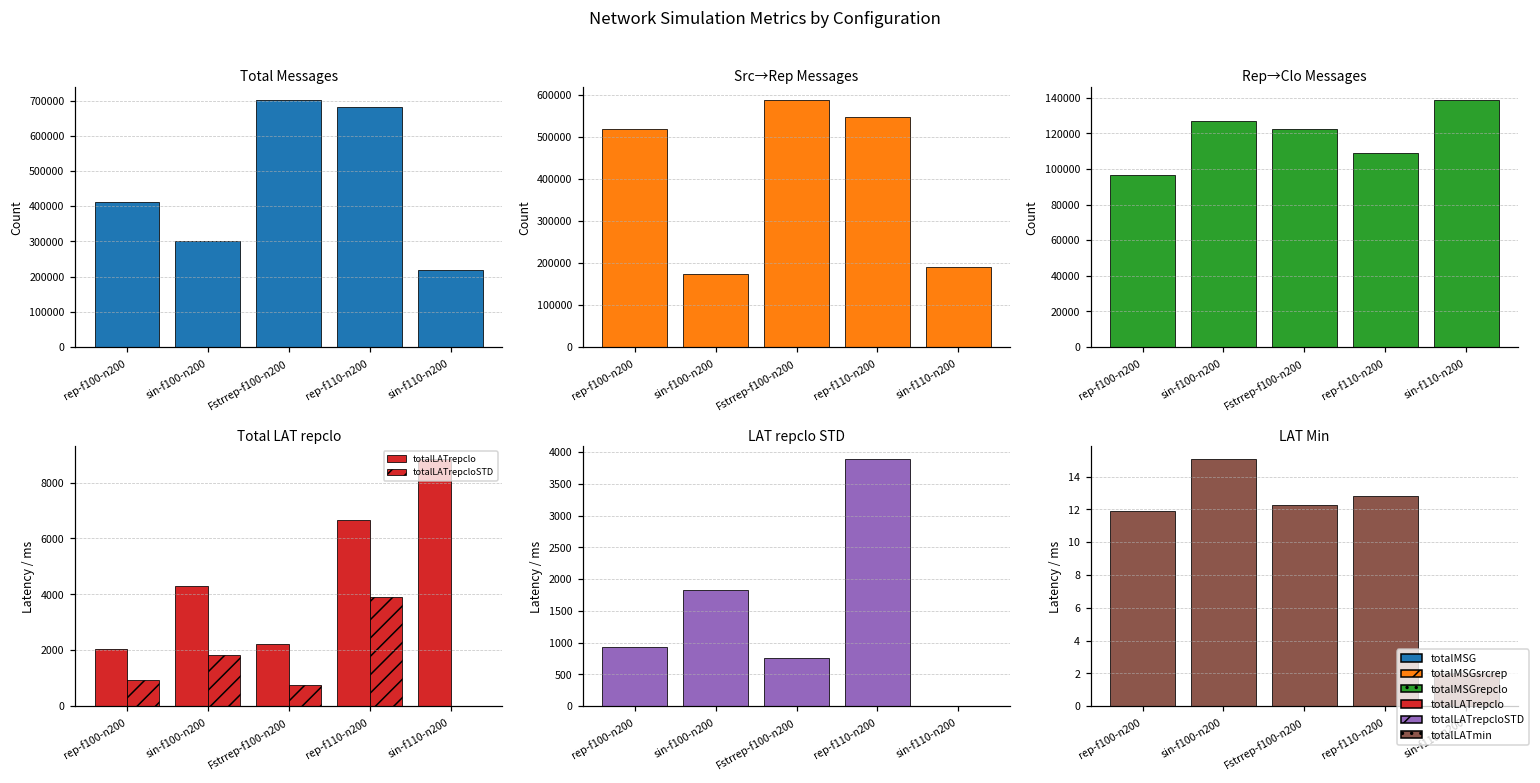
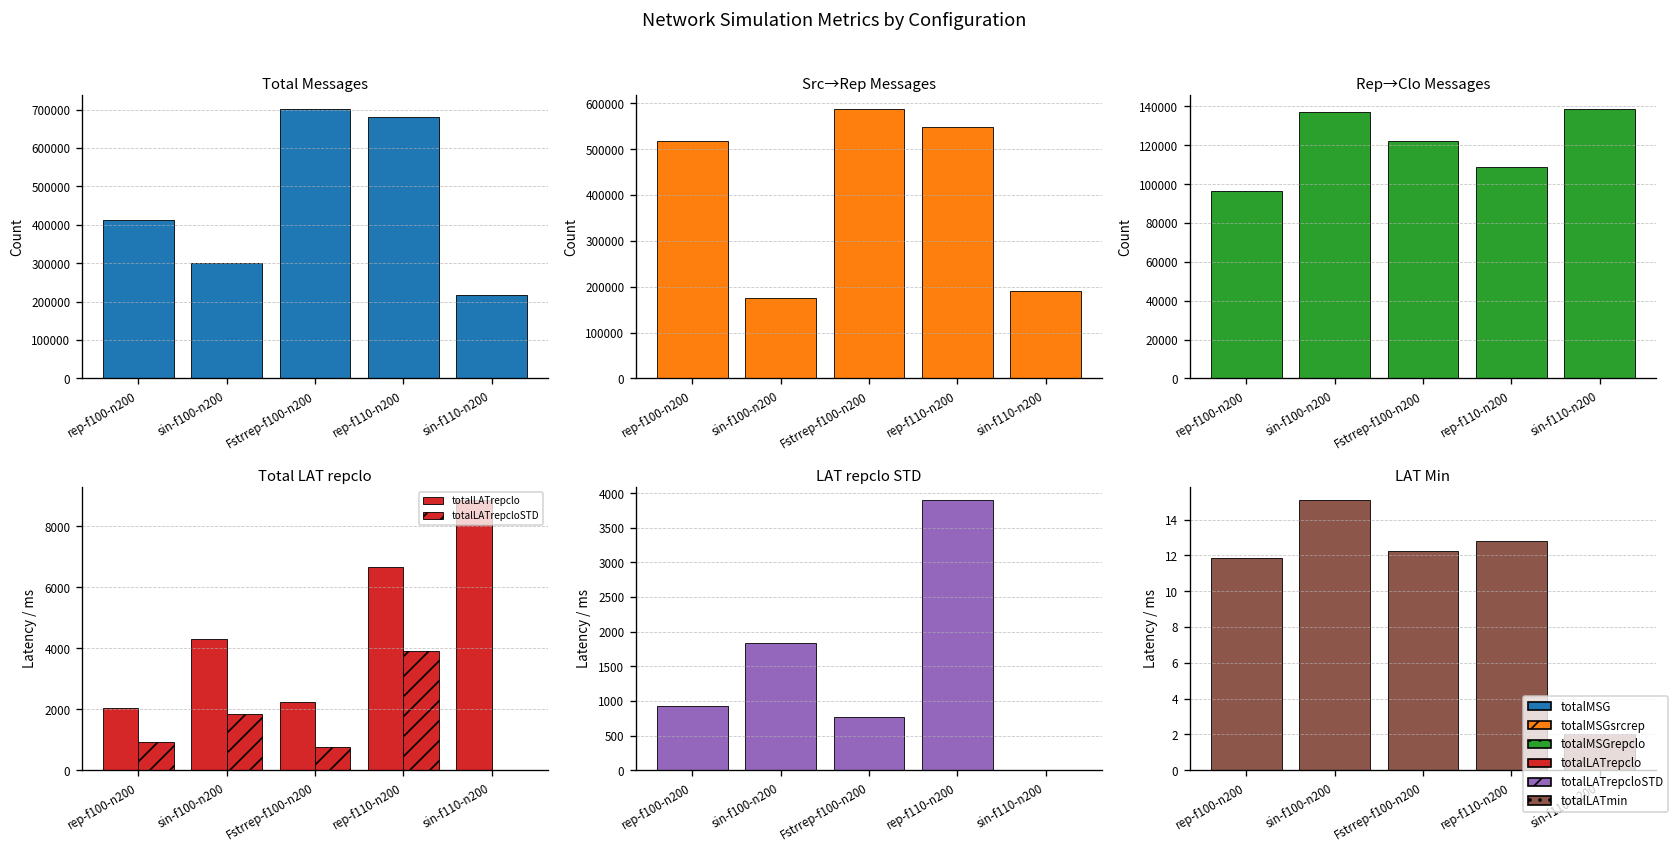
  {
    "Total Messages": {
      "rep-f100-n200": 410000,
      "sin-f100-n200": 300000,
      "Fstrrep-f100-n200": 700000,
      "rep-f110-n200": 680000,
      "sin-f110-n200": 220000
    },
    "Src→Rep Messages": {
      "rep-f100-n200": 520000,
      "sin-f100-n200": 170000,
      "Fstrrep-f100-n200": 590000,
      "rep-f110-n200": 550000,
      "sin-f110-n200": 190000
    },
    "Rep→Clo Messages": {
      "rep-f100-n200": 96000,
-     "sin-f100-n200": 127000,
+     "sin-f100-n200": 137000,
      "Fstrrep-f100-n200": 122000,
      "rep-f110-n200": 109000,
      "sin-f110-n200": 139000
    },
    "LAT repclo STD": {
      "rep-f100-n200": 900,
      "sin-f100-n200": 1800,
      "Fstrrep-f100-n200": 800,
      "rep-f110-n200": 3900,
      "sin-f110-n200": 0
    },
    "LAT Min": {
      "rep-f100-n200": 11.9,
      "sin-f100-n200": 15.1,
      "Fstrrep-f100-n200": 12.2,
      "rep-f110-n200": 12.8
    }
  }
